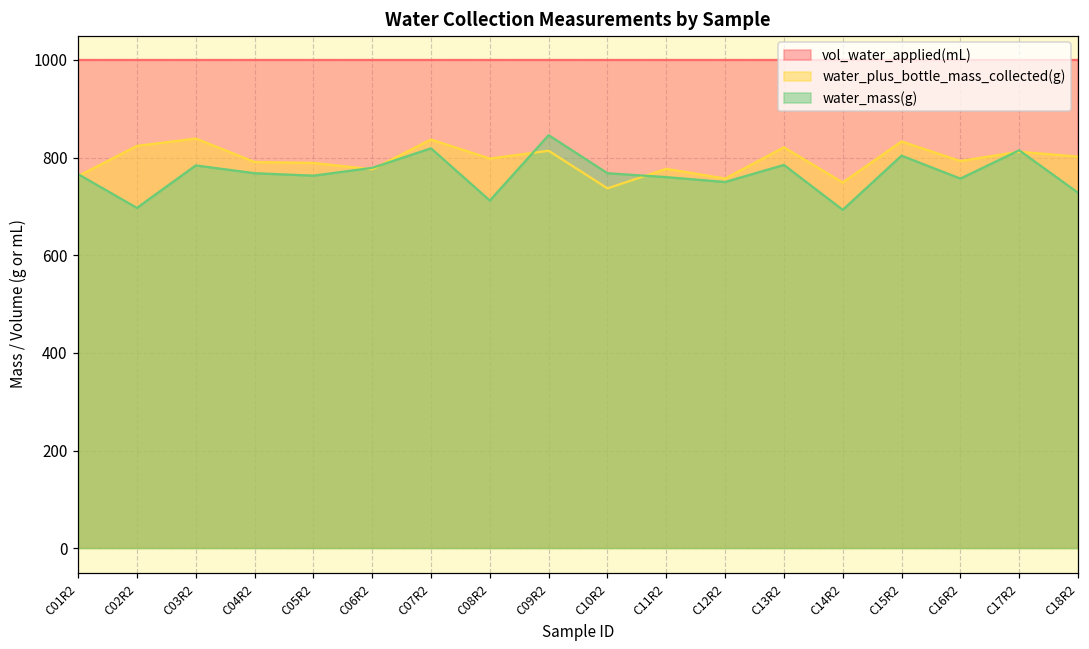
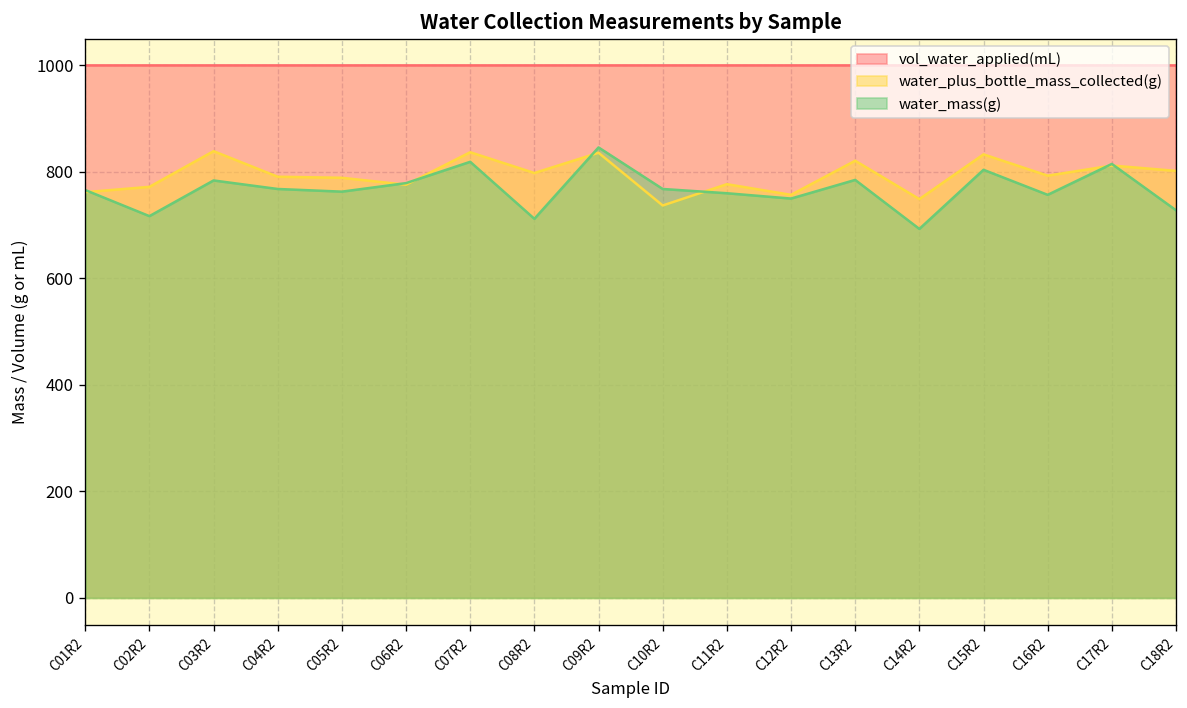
  {
    "vol_water_applied(mL)": {
      "C01R2": 1000,
      "C02R2": 1000,
      "C03R2": 1000,
      "C04R2": 1000,
      "C05R2": 1000,
      "C06R2": 1000,
      "C07R2": 1000,
      "C08R2": 1000,
      "C09R2": 1000,
      "C10R2": 1000,
      "C11R2": 1000,
      "C12R2": 1000,
      "C18R2": 1000
    },
    "water_plus_bottle_mass_collected(g)": {
-     "C02R2": 820,
+     "C02R2": 770,
      "C03R2": 840,
      "C04R2": 790,
      "C05R2": 790,
      "C07R2": 840,
      "C08R2": 800,
-     "C09R2": 810,
+     "C09R2": 840,
      "C10R2": 740,
      "C11R2": 780,
      "C12R2": 760,
      "C13R2": 820,
      "C14R2": 750,
      "C15R2": 830,
      "C16R2": 790,
      "C18R2": 800
    },
    "water_mass(g)": {
-     "C02R2": 700,
+     "C02R2": 720,
      "C03R2": 780,
      "C04R2": 770,
      "C05R2": 760,
      "C07R2": 820,
      "C08R2": 710,
      "C09R2": 850,
      "C10R2": 770,
      "C11R2": 760,
      "C12R2": 750,
      "C13R2": 790,
      "C14R2": 690,
      "C15R2": 800,
      "C16R2": 760,
      "C18R2": 730
    }
  }
